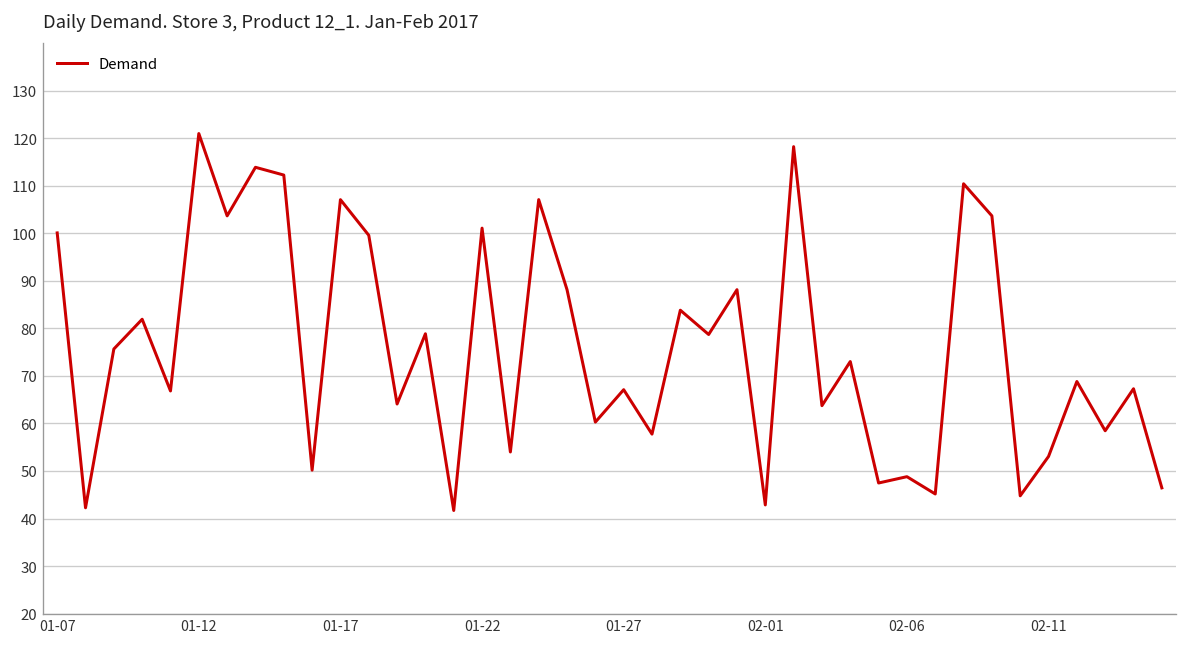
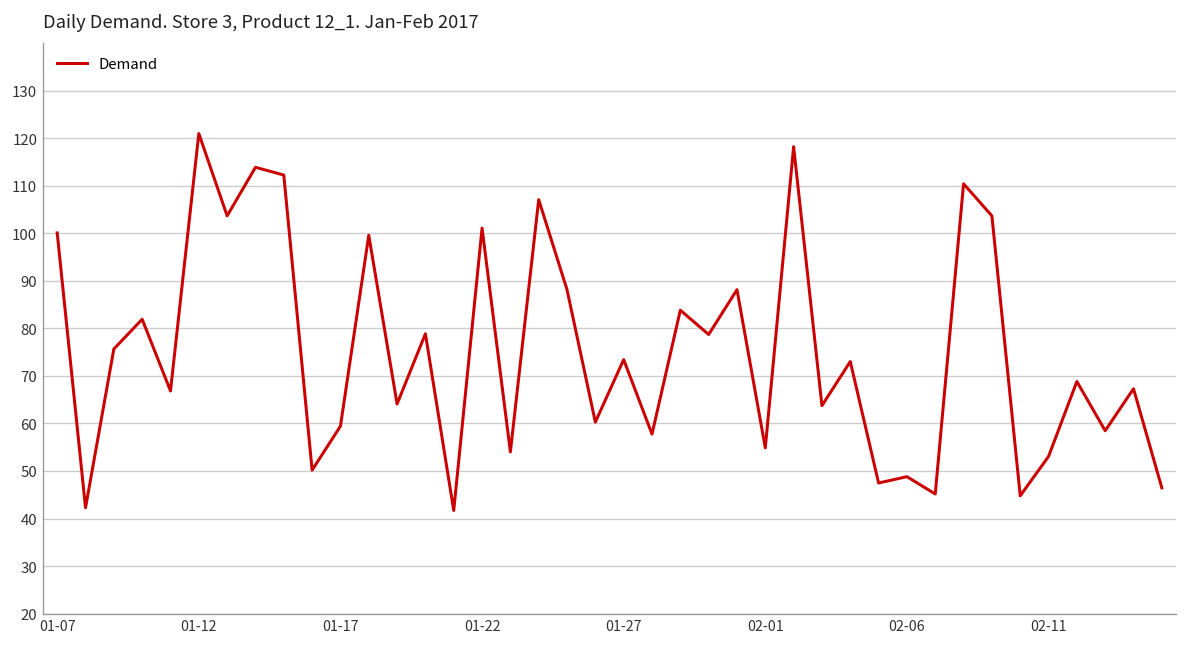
  {
    "01-07": 100,
    "01-12": 121,
-   "01-17": 107,
+   "01-17": 59,
    "01-22": 101,
-   "01-27": 67,
-   "02-01": 43,
+   "01-27": 73,
+   "02-01": 55,
    "02-06": 49,
    "02-11": 53
  }
